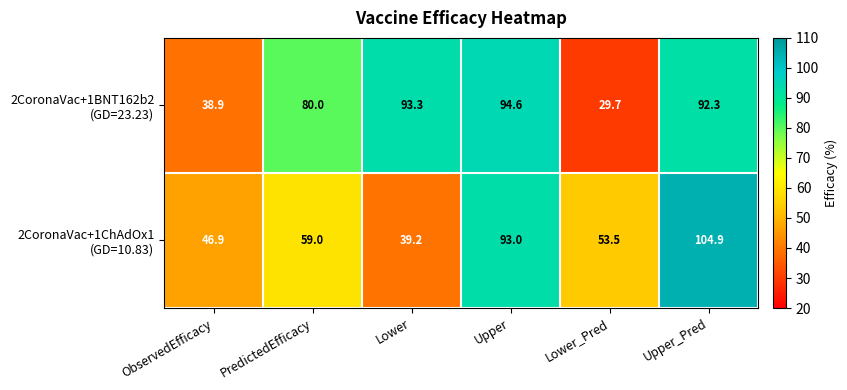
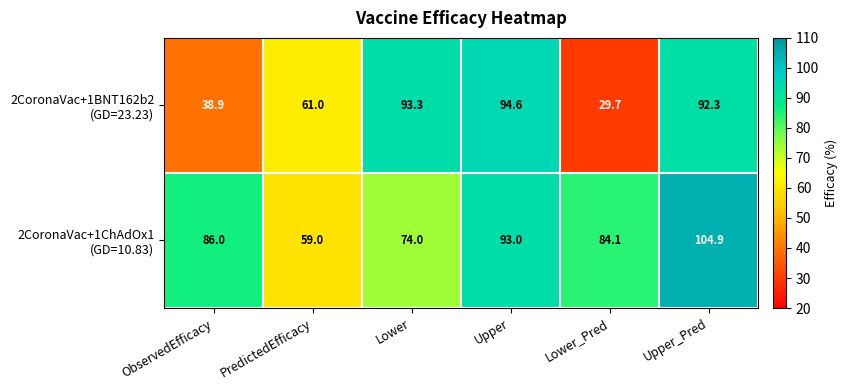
  {
    "2CoronaVac+1BNT162b2 (GD=23.23)": {
      "ObservedEfficacy": 38.9,
-     "PredictedEfficacy": 80.0,
+     "PredictedEfficacy": 61.0,
      "Lower": 93.3,
      "Upper": 94.6,
      "Lower_Pred": 29.7,
      "Upper_Pred": 92.3
    },
    "2CoronaVac+1ChAdOx1 (GD=10.83)": {
-     "ObservedEfficacy": 46.9,
+     "ObservedEfficacy": 86.0,
      "PredictedEfficacy": 59.0,
-     "Lower": 39.2,
+     "Lower": 74.0,
      "Upper": 93.0,
-     "Lower_Pred": 53.5,
+     "Lower_Pred": 84.1,
      "Upper_Pred": 104.9
    }
  }
